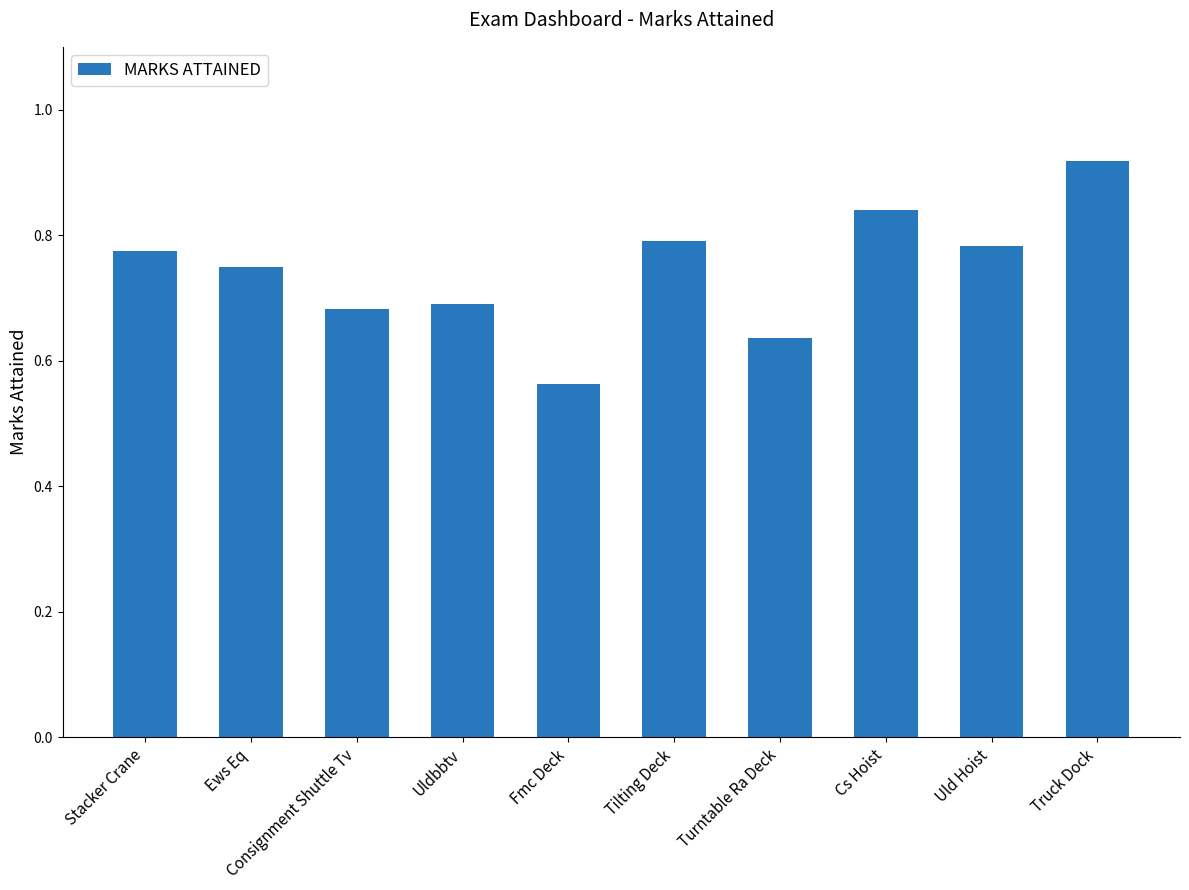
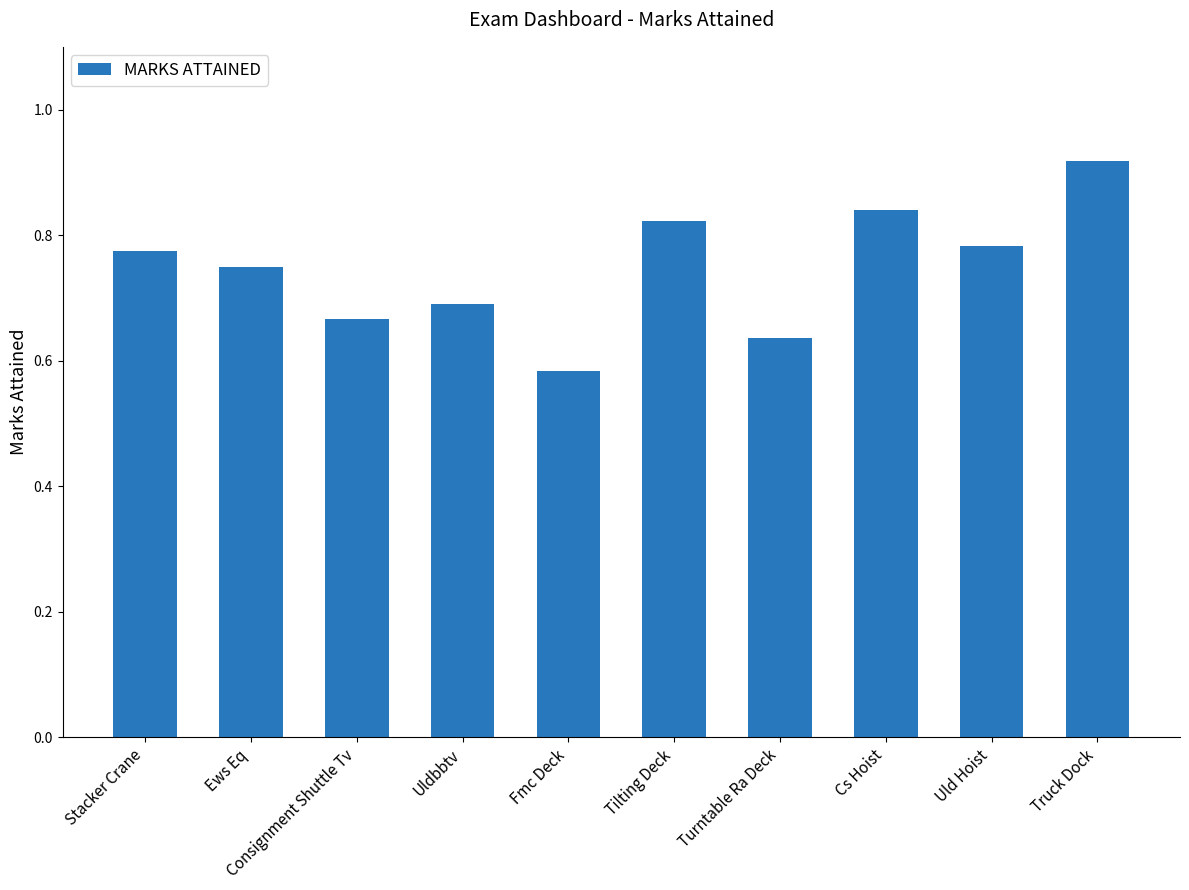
  {
    "Stacker Crane": 0.77,
    "Ews Eq": 0.75,
-   "Consignment Shuttle Tv": 0.68,
+   "Consignment Shuttle Tv": 0.67,
    "Uldbbtv": 0.69,
-   "Fmc Deck": 0.56,
-   "Tilting Deck": 0.79,
+   "Fmc Deck": 0.58,
+   "Tilting Deck": 0.82,
    "Turntable Ra Deck": 0.64,
    "Cs Hoist": 0.84,
    "Uld Hoist": 0.78,
    "Truck Dock": 0.92
  }
